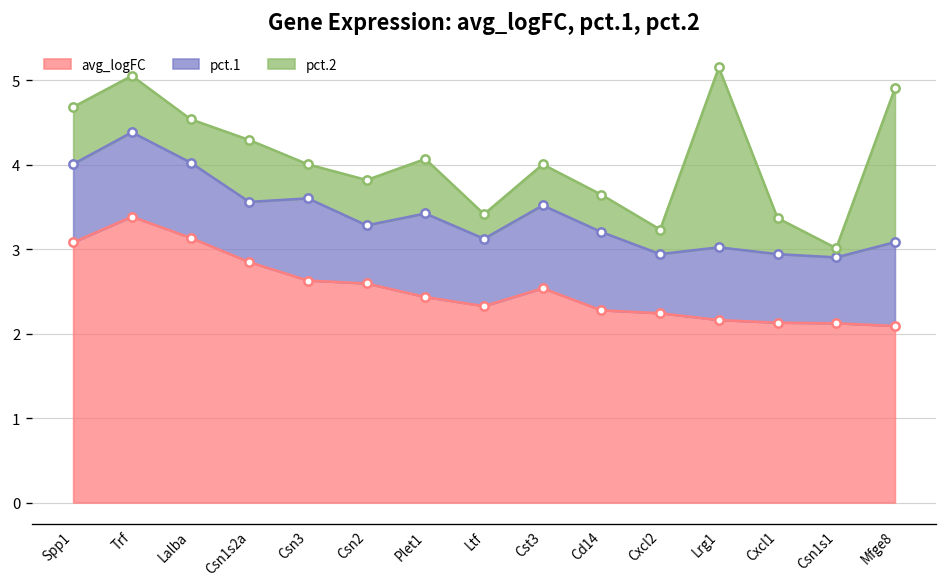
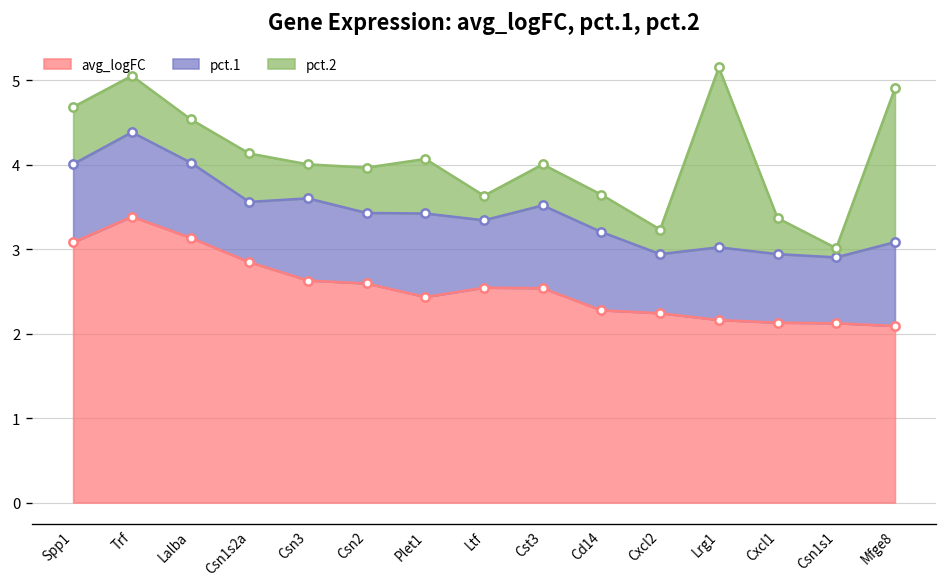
  {
    "avg_logFC": {
      "Spp1": 3.1,
      "Trf": 3.4,
      "Lalba": 3.1,
      "Csn1s2a": 2.8,
      "Csn3": 2.6,
      "Csn2": 2.6,
      "Plet1": 2.4,
-     "Ltf": 2.3,
+     "Ltf": 2.5,
      "Cst3": 2.5,
      "Cd14": 2.3,
      "Cxcl2": 2.2,
      "Lrg1": 2.2,
      "Cxcl1": 2.1,
      "Csn1s1": 2.1,
      "Mfge8": 2.1
    },
    "pct.1": {
      "Spp1": 0.9,
      "Trf": 1.0,
      "Lalba": 0.9,
      "Csn1s2a": 0.7,
      "Csn3": 1.0,
-     "Csn2": 0.7,
+     "Csn2": 0.8,
      "Plet1": 1.0,
      "Ltf": 0.8,
      "Cst3": 1.0,
      "Cd14": 0.9,
      "Cxcl2": 0.7,
      "Lrg1": 0.9,
      "Cxcl1": 0.8,
      "Csn1s1": 0.8,
      "Mfge8": 1.0
    },
    "pct.2": {
      "Spp1": 0.7,
      "Trf": 0.7,
      "Lalba": 0.5,
-     "Csn1s2a": 0.7,
+     "Csn1s2a": 0.6,
      "Csn3": 0.4,
      "Csn2": 0.5,
      "Plet1": 0.6,
      "Ltf": 0.3,
      "Cst3": 0.5,
      "Cd14": 0.4,
      "Cxcl2": 0.3,
      "Lrg1": 2.1,
      "Cxcl1": 0.4,
      "Csn1s1": 0.1,
      "Mfge8": 1.8
    }
  }
